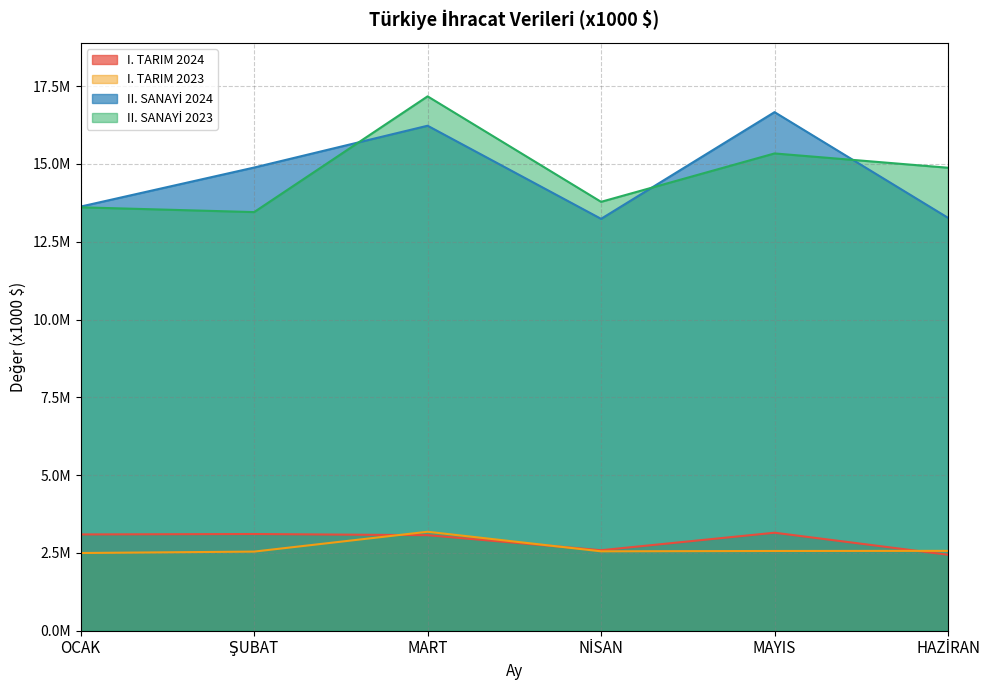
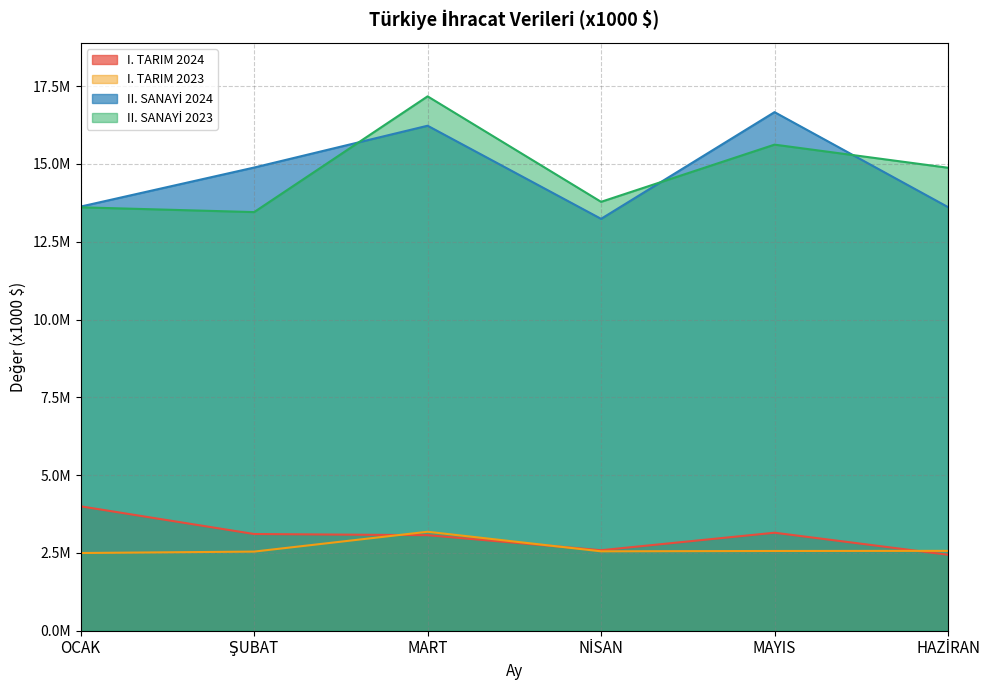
  {
    "I. TARIM 2024": {
-     "OCAK": 3100000,
+     "OCAK": 4000000,
      "ŞUBAT": 3100000,
      "MART": 3100000,
      "MAYIS": 3100000,
      "HAZİRAN": 2400000
    },
    "I. TARIM 2023": {
      "OCAK": 2500000,
      "ŞUBAT": 2500000,
      "MART": 3200000,
      "MAYIS": 2600000,
      "HAZİRAN": 2600000
    },
    "II. SANAYİ 2024": {
      "ŞUBAT": 14900000,
      "MART": 16200000,
      "NİSAN": 13200000,
      "MAYIS": 16700000,
-     "HAZİRAN": 13300000
+     "HAZİRAN": 13600000
    },
    "II. SANAYİ 2023": {
      "ŞUBAT": 13500000,
      "MART": 17200000,
      "NİSAN": 13800000,
-     "MAYIS": 15300000,
+     "MAYIS": 15600000,
      "HAZİRAN": 14900000
    }
  }
